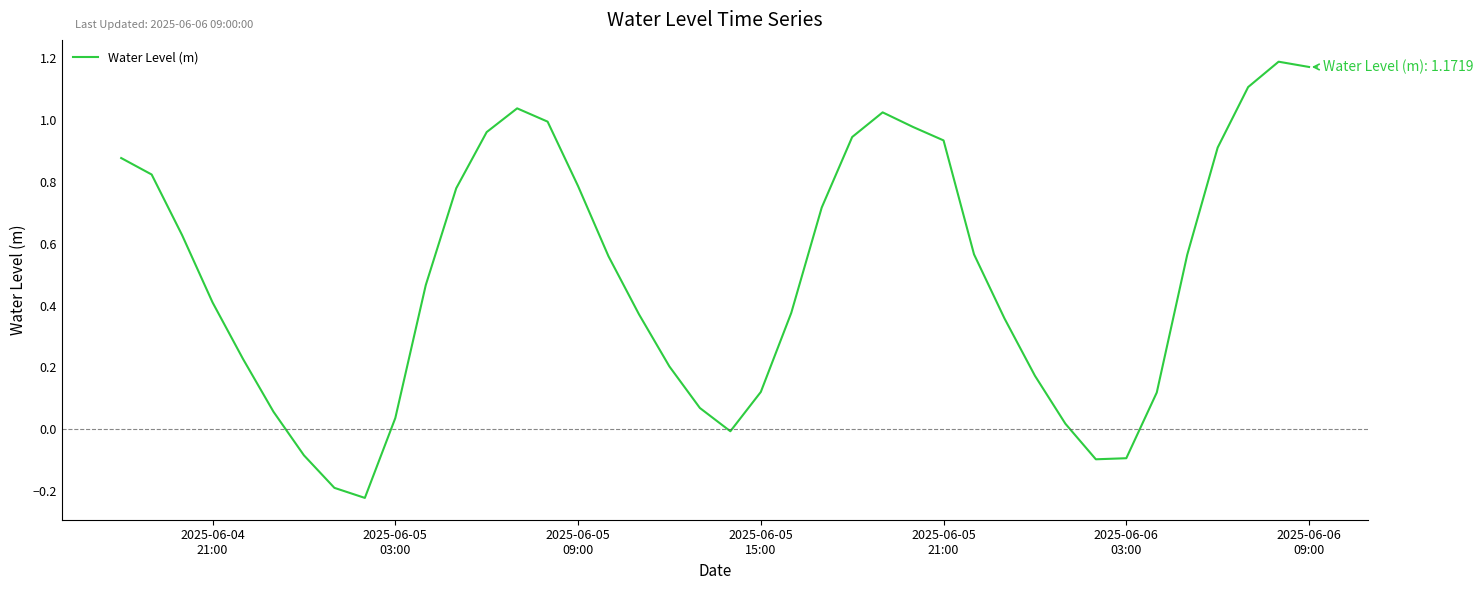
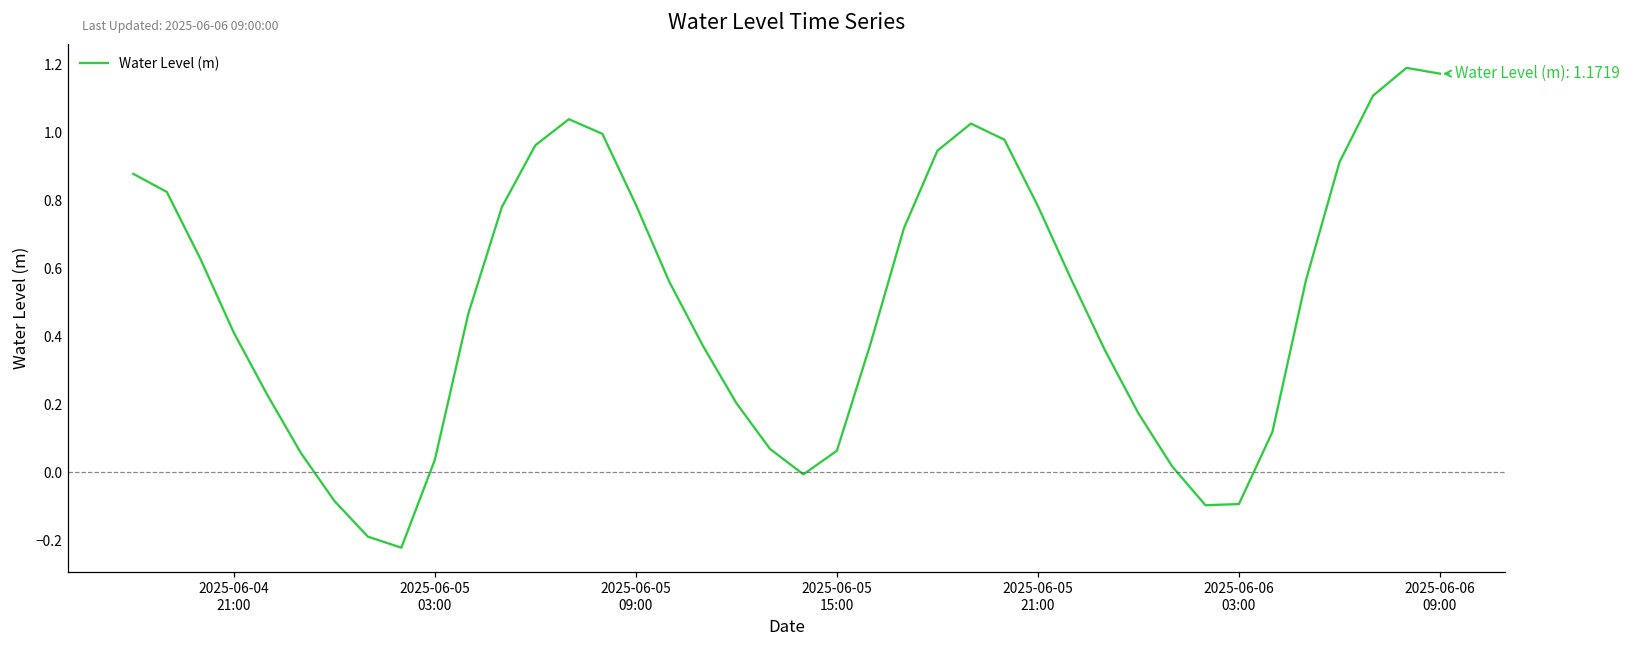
  {
    "2025-06-04 21:00": 0.41,
    "2025-06-05 03:00": 0.04,
    "2025-06-05 09:00": 0.79,
-   "2025-06-05 15:00": 0.12,
-   "2025-06-05 21:00": 0.93,
+   "2025-06-05 15:00": 0.06,
+   "2025-06-05 21:00": 0.78,
    "2025-06-06 03:00": -0.09
  }
